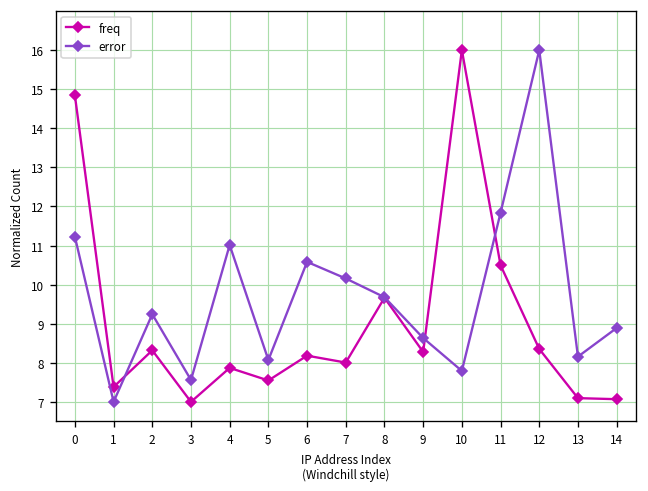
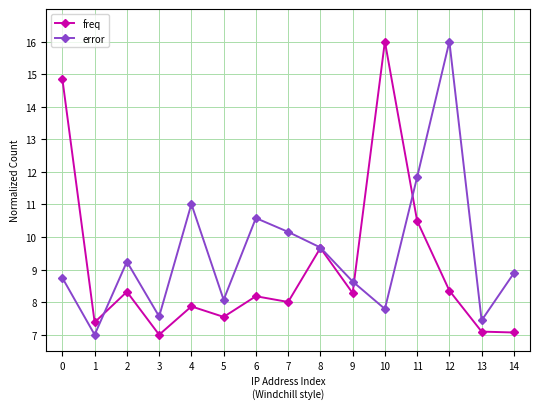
  {
    "freq": {
      "0": 14.8,
      "1": 7.4,
      "2": 8.3,
      "3": 7.0,
      "4": 7.9,
      "5": 7.5,
      "6": 8.2,
      "7": 8.0,
      "9": 8.3,
      "10": 16.0,
      "11": 10.5,
      "12": 8.4,
      "13": 7.1,
      "14": 7.1
    },
    "error": {
-     "0": 11.2,
+     "0": 8.7,
      "1": 7.0,
      "2": 9.2,
      "3": 7.6,
      "4": 11.0,
      "5": 8.1,
      "6": 10.6,
      "7": 10.2,
      "9": 8.6,
      "10": 7.8,
      "11": 11.8,
      "12": 16.0,
-     "13": 8.2,
+     "13": 7.4,
      "14": 8.9
    }
  }
